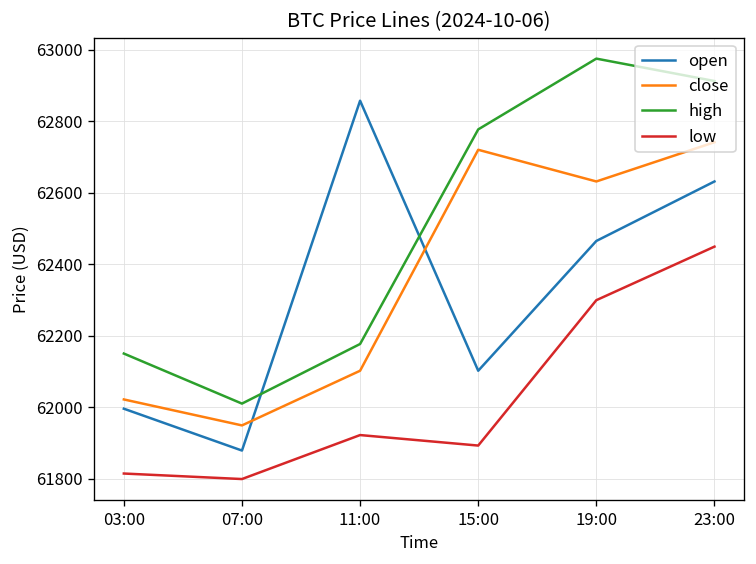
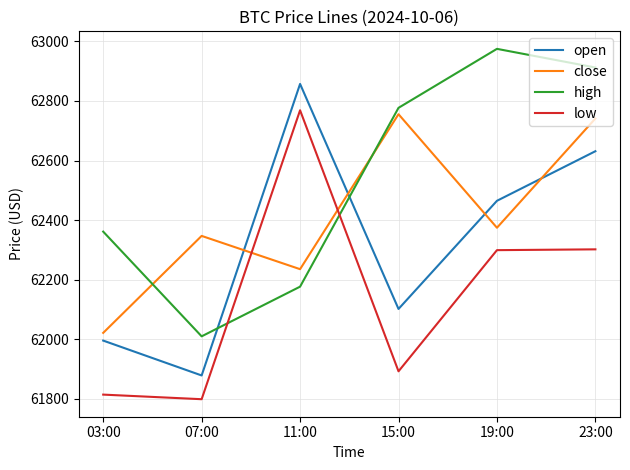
  {
    "open": {
      "03:00": 62000,
      "07:00": 61880,
      "11:00": 62860,
      "15:00": 62100,
      "19:00": 62460,
      "23:00": 62630
    },
    "close": {
      "03:00": 62020,
-     "07:00": 61950,
-     "11:00": 62100,
-     "15:00": 62720,
-     "19:00": 62630
+     "07:00": 62350,
+     "11:00": 62240,
+     "15:00": 62760,
+     "19:00": 62370
    },
    "high": {
-     "03:00": 62150,
+     "03:00": 62360,
      "07:00": 62010,
      "11:00": 62180,
      "15:00": 62780,
      "19:00": 62980
    },
    "low": {
      "03:00": 61810,
      "07:00": 61800,
-     "11:00": 61920,
+     "11:00": 62770,
      "15:00": 61890,
      "19:00": 62300,
-     "23:00": 62450
+     "23:00": 62300
    }
  }
